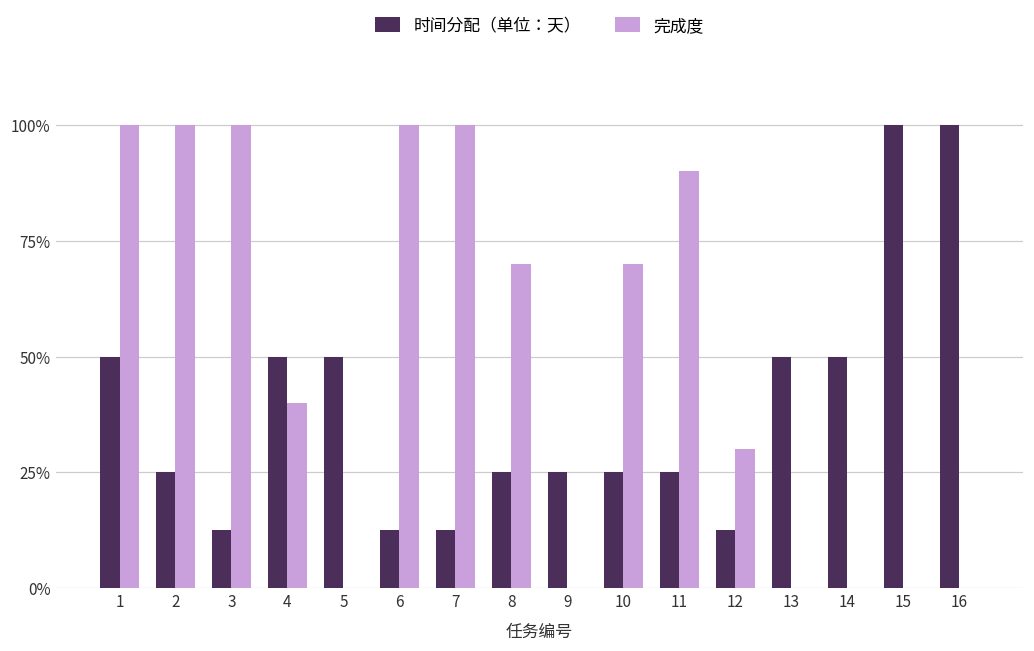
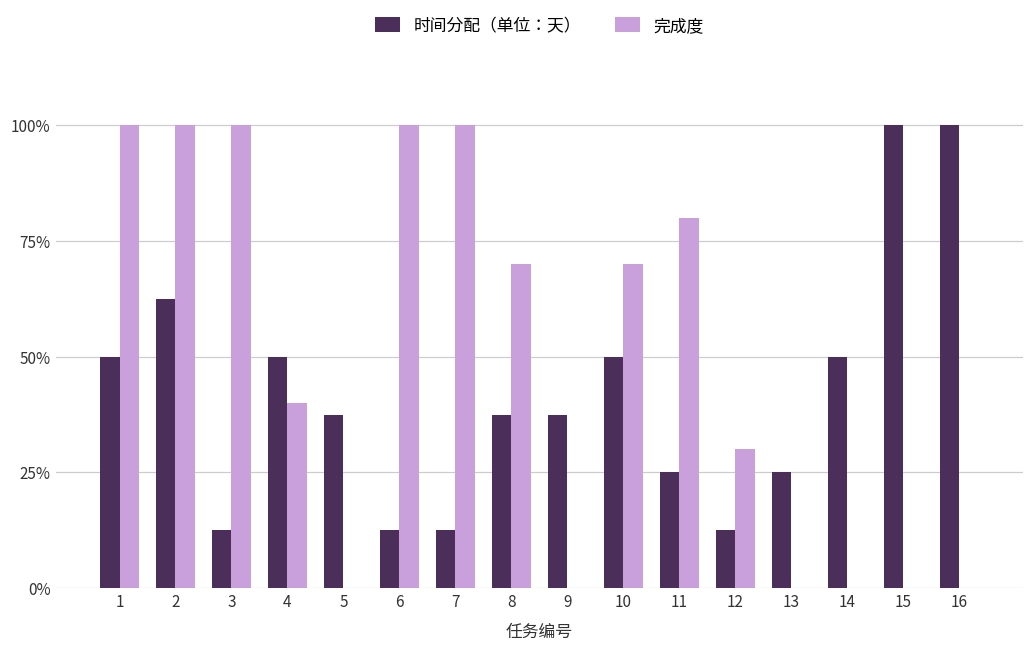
  {
    "时间分配（单位：天）": {
      "1": "50%",
-     "2": "25%",
+     "2": "63%",
      "3": "13%",
      "4": "50%",
-     "5": "50%",
+     "5": "38%",
      "6": "13%",
      "7": "13%",
-     "8": "25%",
-     "9": "25%",
-     "10": "25%",
+     "8": "38%",
+     "9": "38%",
+     "10": "50%",
      "11": "25%",
      "12": "13%",
-     "13": "50%",
+     "13": "25%",
      "14": "50%",
      "15": "100%",
      "16": "100%"
    },
    "完成度": {
      "1": "100%",
      "2": "100%",
      "3": "100%",
      "4": "40%",
      "5": "0%",
      "6": "100%",
      "7": "100%",
      "8": "70%",
      "9": "0%",
      "10": "70%",
-     "11": "90%",
+     "11": "80%",
      "12": "30%",
      "13": "0%",
      "14": "0%",
      "15": "0%",
      "16": "0%"
    }
  }
